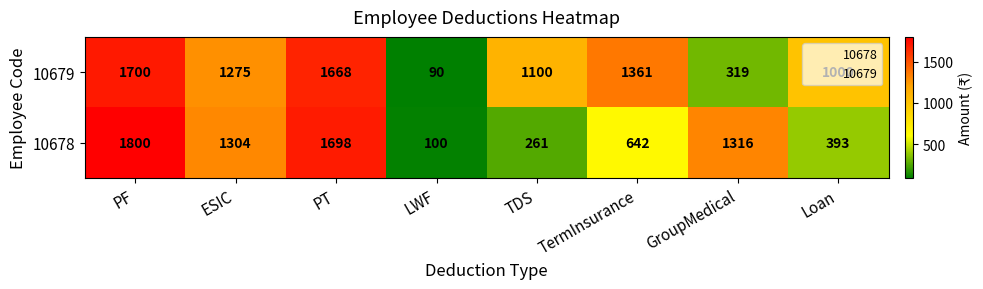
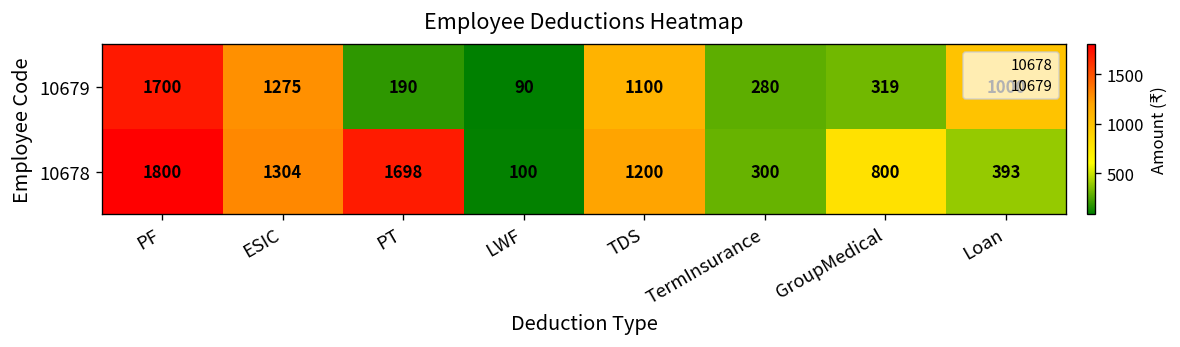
  {
    "10679": {
      "PF": 1700,
      "ESIC": 1275,
-     "PT": 1668,
+     "PT": 190,
      "LWF": 90,
      "TDS": 1100,
-     "TermInsurance": 1361,
+     "TermInsurance": 280,
      "GroupMedical": 319
    },
    "10678": {
      "PF": 1800,
      "ESIC": 1304,
      "PT": 1698,
      "LWF": 100,
-     "TDS": 261,
-     "TermInsurance": 642,
-     "GroupMedical": 1316,
+     "TDS": 1200,
+     "TermInsurance": 300,
+     "GroupMedical": 800,
      "Loan": 393
    }
  }
